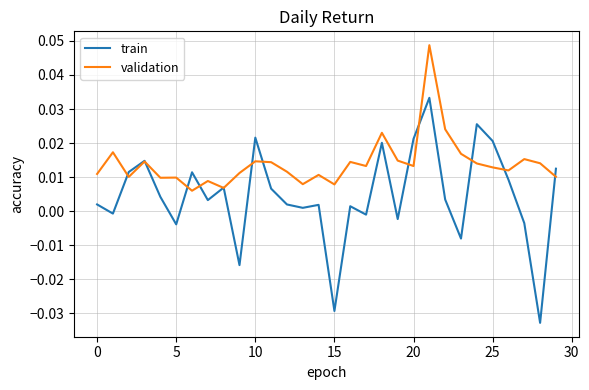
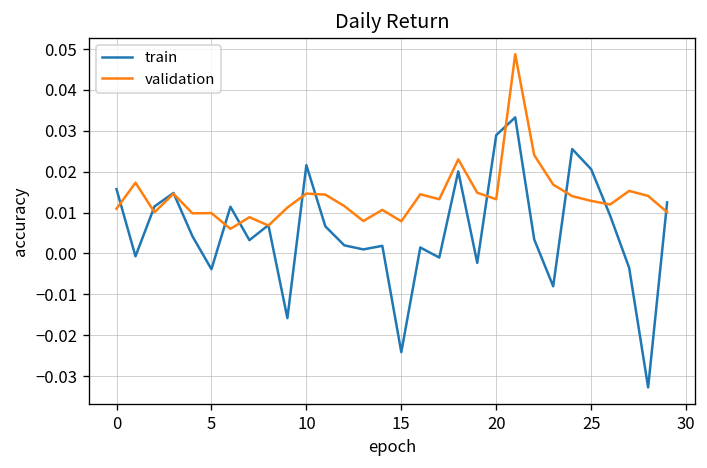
  {
    "train": {
-     "0": 0.002,
+     "0": 0.016,
      "5": -0.004,
      "10": 0.022,
-     "15": -0.029,
-     "20": 0.021,
+     "15": -0.024,
+     "20": 0.029,
      "25": 0.021
    },
    "validation": {
      "0": 0.011,
      "5": 0.010,
      "10": 0.015,
      "15": 0.008,
      "20": 0.013,
      "25": 0.013
    }
  }
